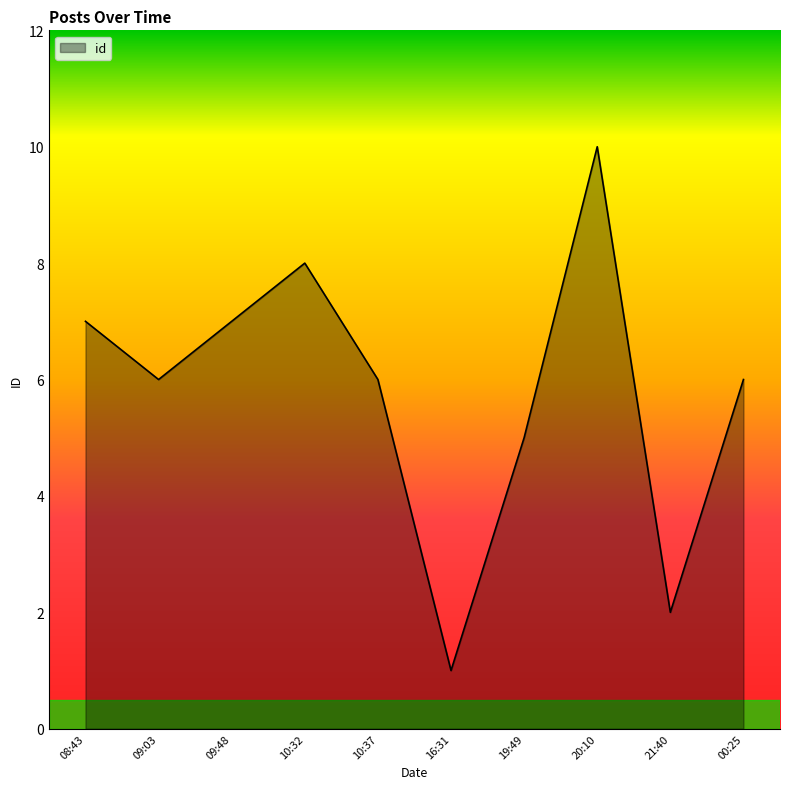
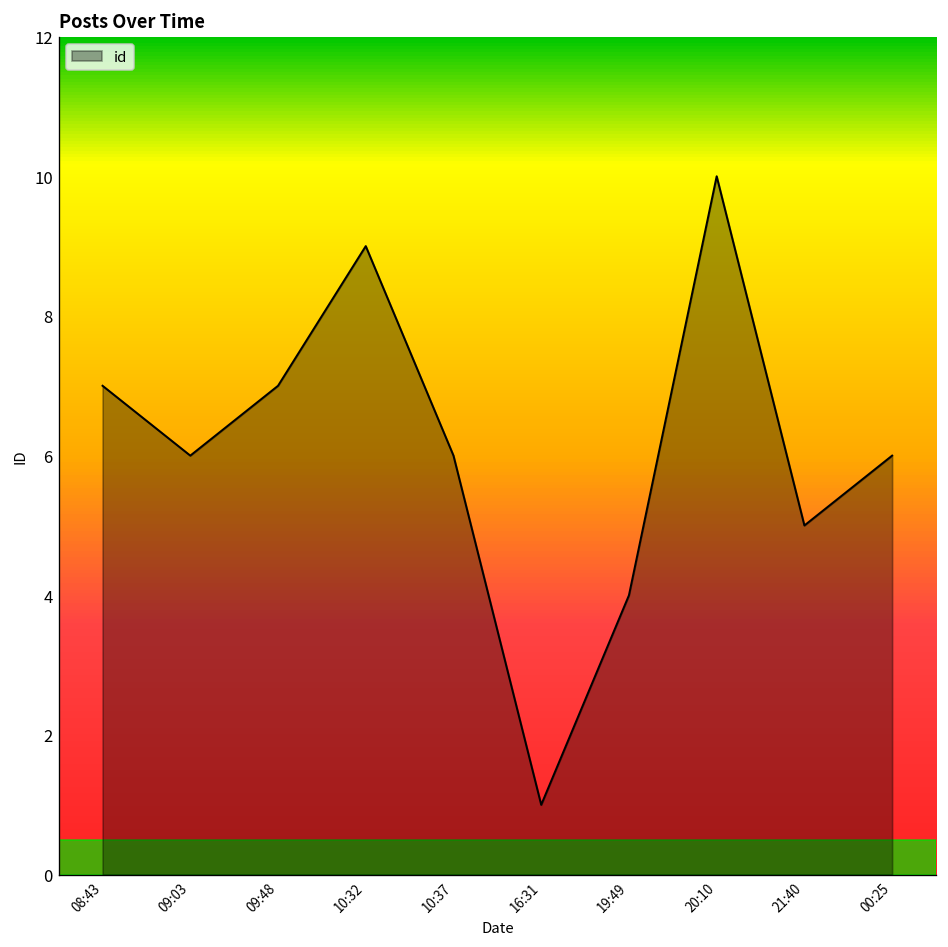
  {
    "08:43": 7,
    "09:03": 6,
    "09:48": 7,
-   "10:32": 8,
+   "10:32": 9,
    "10:37": 6,
    "16:31": 1,
-   "19:49": 5,
+   "19:49": 4,
    "20:10": 10,
-   "21:40": 2,
+   "21:40": 5,
    "00:25": 6
  }
